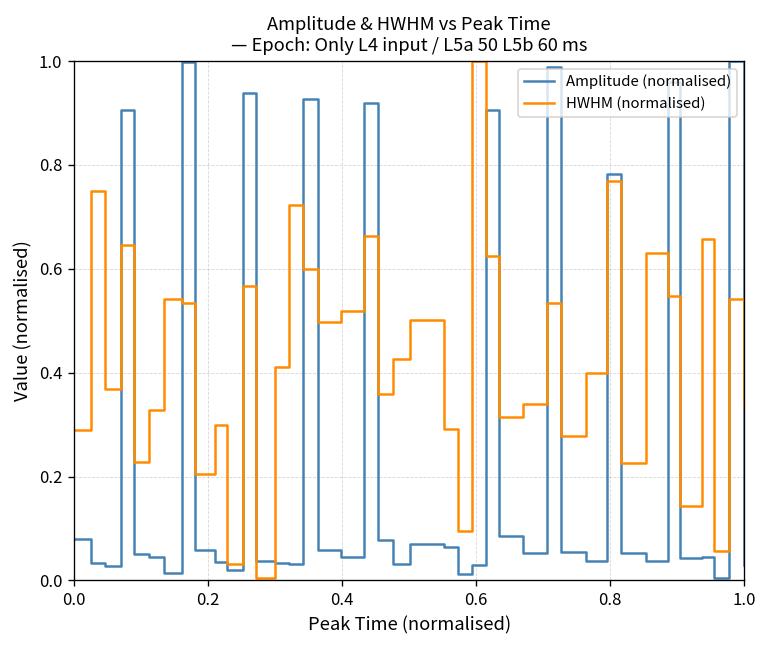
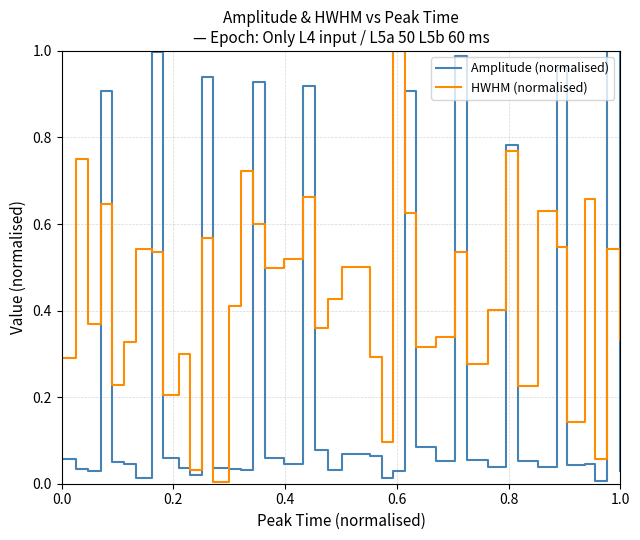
  {
    "Amplitude (normalised)": {
-     "0.0": 0.08,
+     "0.0": 0.06,
      "1.0": 0.03
    },
    "HWHM (normalised)": {
      "0.0": 0.29,
      "1.0": 0.33
    }
  }
